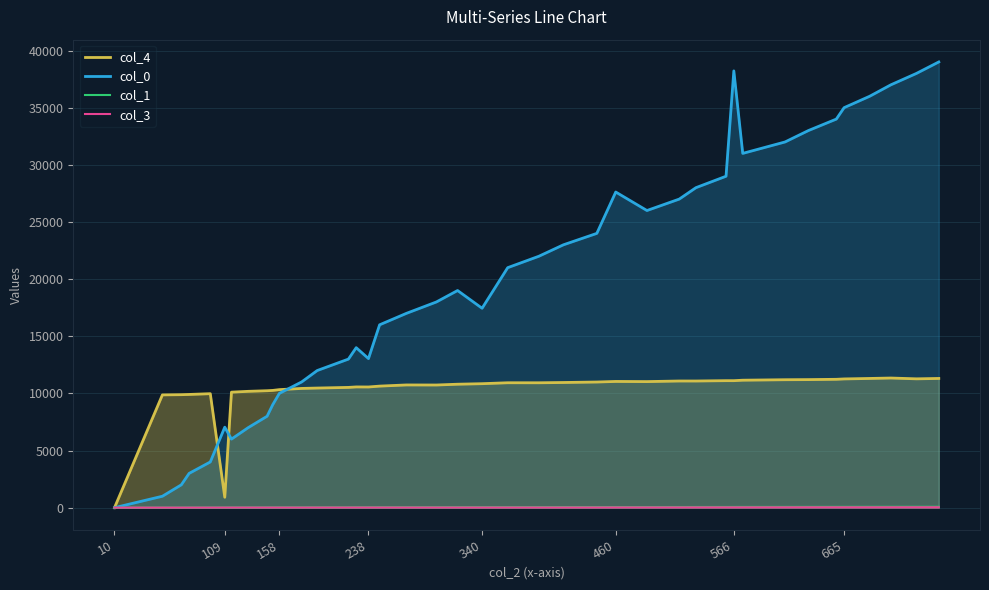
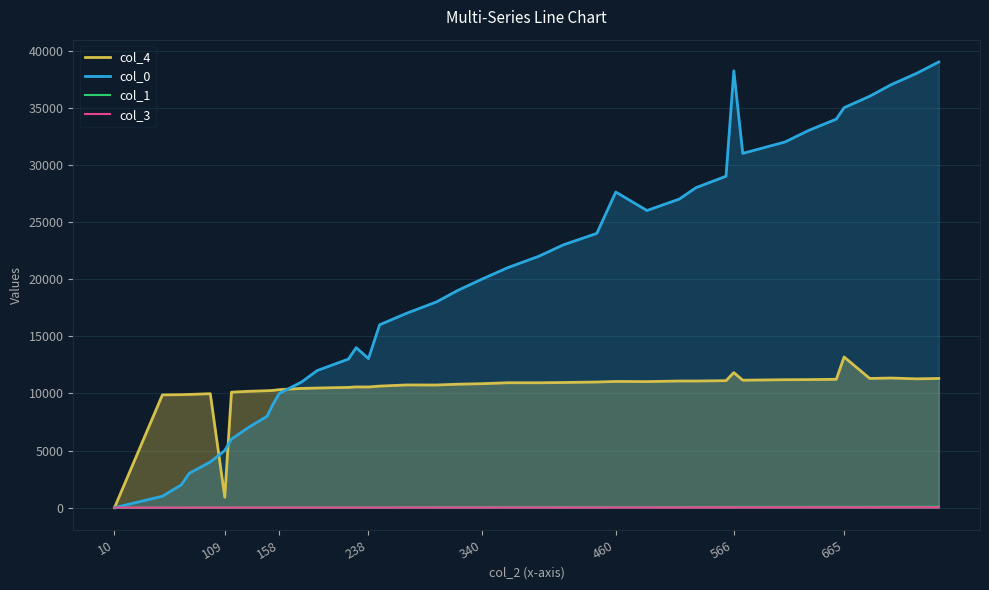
  {
    "col_4": {
      "109": 900,
      "158": 10300,
      "238": 10600,
      "340": 10800,
      "460": 11000,
-     "566": 11100,
-     "665": 11300
+     "566": 11800,
+     "665": 13200
    },
    "col_0": {
-     "109": 7000,
+     "109": 5000,
      "158": 10000,
      "238": 13000,
-     "340": 17400,
+     "340": 20000,
      "460": 27600,
      "566": 38200,
      "665": 35000
    }
  }
